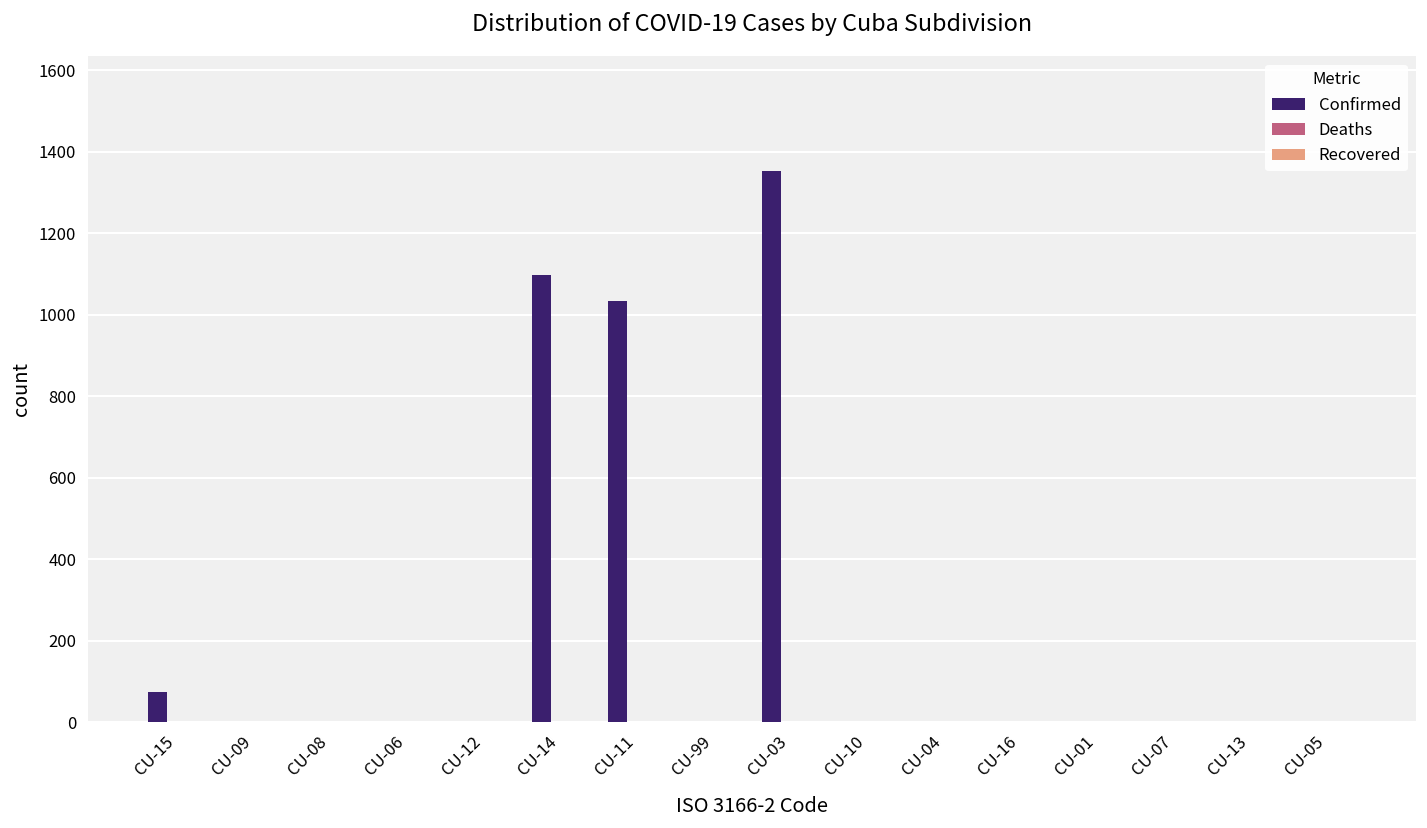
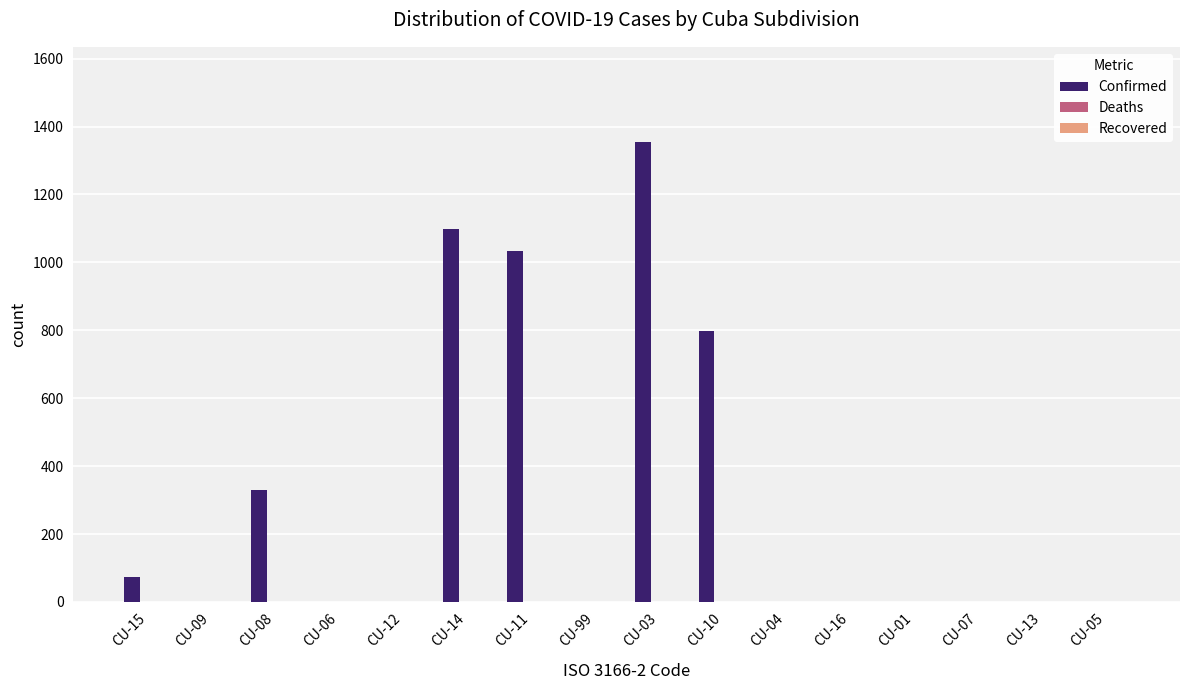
  {
    "Confirmed": {
      "CU-15": 70,
      "CU-09": 0,
-     "CU-08": 0,
+     "CU-08": 330,
      "CU-06": 0,
      "CU-12": 0,
      "CU-14": 1100,
      "CU-11": 1030,
      "CU-99": 0,
      "CU-03": 1350,
-     "CU-10": 0,
+     "CU-10": 800,
      "CU-04": 0,
      "CU-16": 0,
      "CU-01": 0,
      "CU-07": 0,
      "CU-13": 0,
      "CU-05": 0
    },
    "Deaths": {
      "CU-15": 0,
      "CU-09": 0,
      "CU-08": 0,
      "CU-06": 0,
      "CU-12": 0,
      "CU-14": 0,
      "CU-11": 0,
      "CU-99": 0,
      "CU-03": 0,
      "CU-10": 0,
      "CU-04": 0,
      "CU-16": 0,
      "CU-01": 0,
      "CU-07": 0,
      "CU-13": 0,
      "CU-05": 0
    },
    "Recovered": {
      "CU-15": 0,
      "CU-09": 0,
      "CU-08": 0,
      "CU-06": 0,
      "CU-12": 0,
      "CU-14": 0,
      "CU-11": 0,
      "CU-99": 0,
      "CU-03": 0,
      "CU-10": 0,
      "CU-04": 0,
      "CU-16": 0,
      "CU-01": 0,
      "CU-07": 0,
      "CU-13": 0,
      "CU-05": 0
    }
  }
